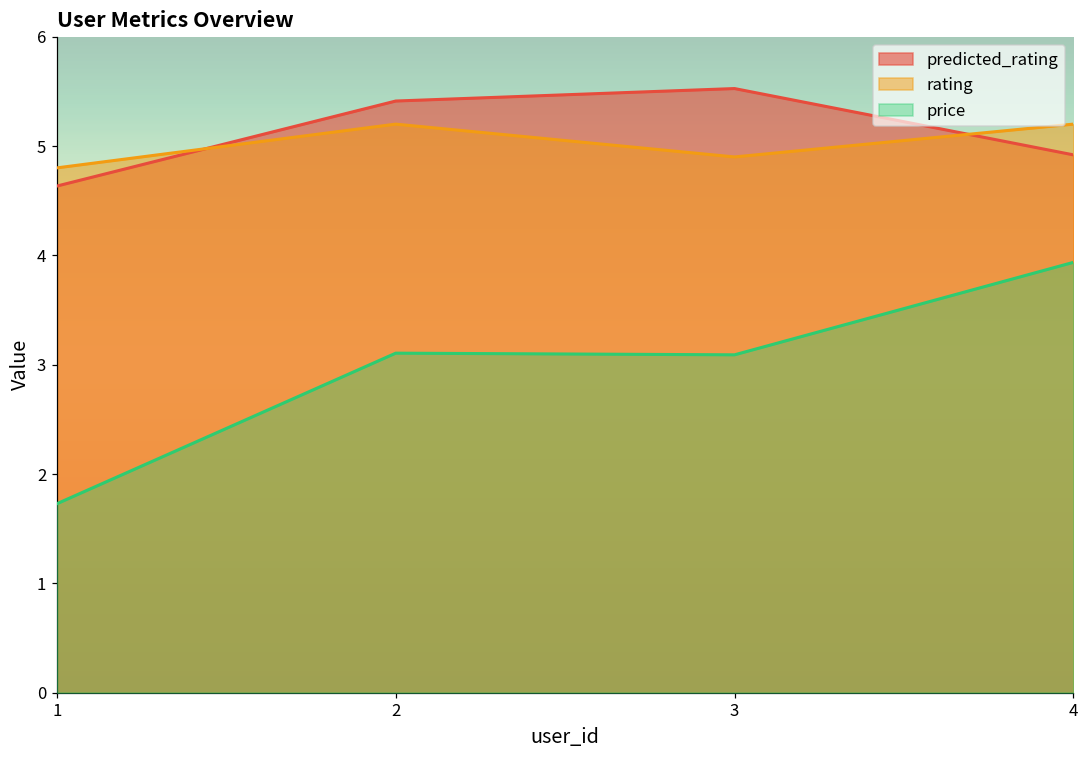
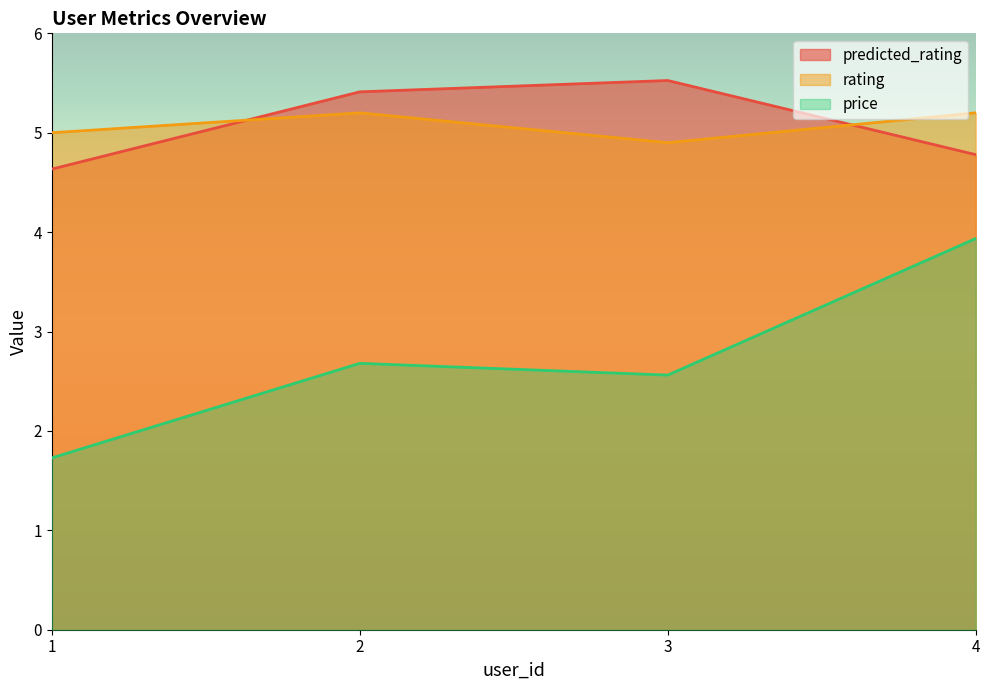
  {
    "predicted_rating": {
      "1": 4.6,
      "2": 5.4,
      "3": 5.5,
-     "4": 4.9
+     "4": 4.8
    },
    "rating": {
-     "1": 4.8,
+     "1": 5.0,
      "2": 5.2,
      "3": 4.9,
      "4": 5.2
    },
    "price": {
      "1": 1.7,
-     "2": 3.1,
-     "3": 3.1,
+     "2": 2.7,
+     "3": 2.6,
      "4": 3.9
    }
  }
